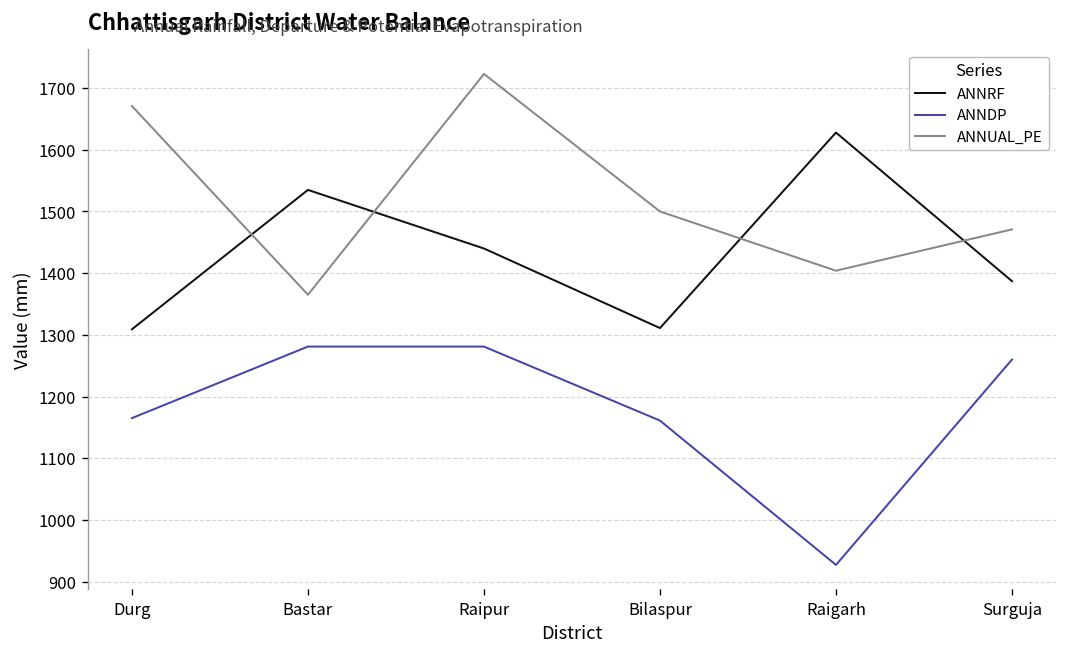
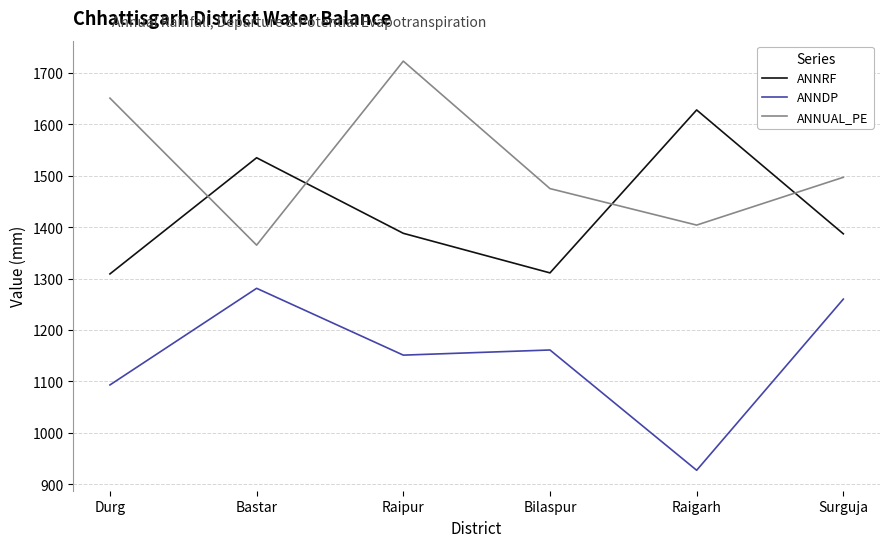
  {
    "ANNRF": {
      "Durg": 1310,
      "Bastar": 1540,
-     "Raipur": 1440,
+     "Raipur": 1390,
      "Bilaspur": 1310,
      "Raigarh": 1630,
      "Surguja": 1390
    },
    "ANNDP": {
-     "Durg": 1170,
+     "Durg": 1090,
      "Bastar": 1280,
-     "Raipur": 1280,
+     "Raipur": 1150,
      "Bilaspur": 1160,
      "Raigarh": 930,
      "Surguja": 1260
    },
    "ANNUAL_PE": {
-     "Durg": 1670,
+     "Durg": 1650,
      "Bastar": 1370,
      "Raipur": 1720,
-     "Bilaspur": 1500,
+     "Bilaspur": 1480,
      "Raigarh": 1400,
-     "Surguja": 1470
+     "Surguja": 1500
    }
  }
